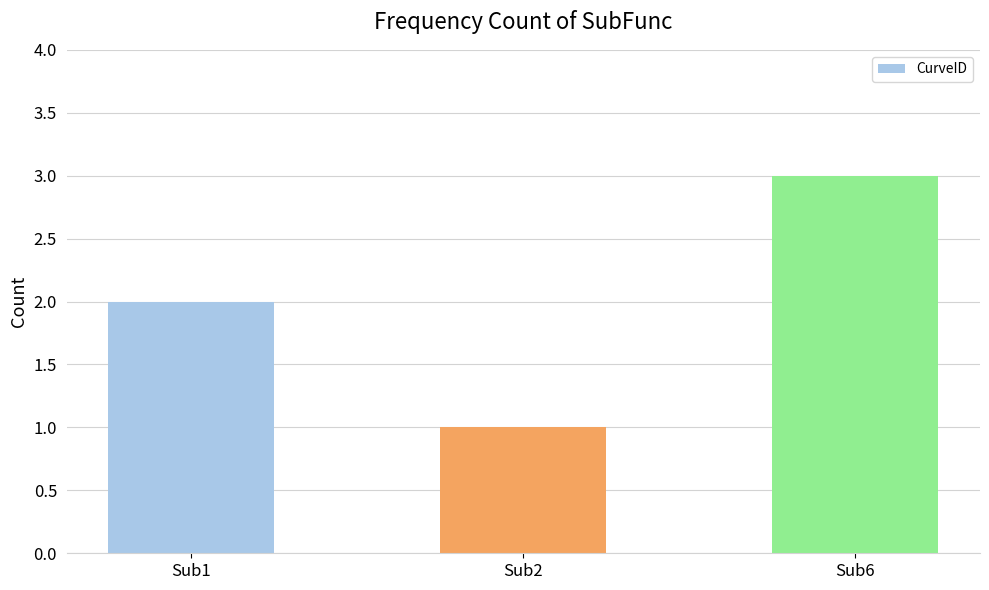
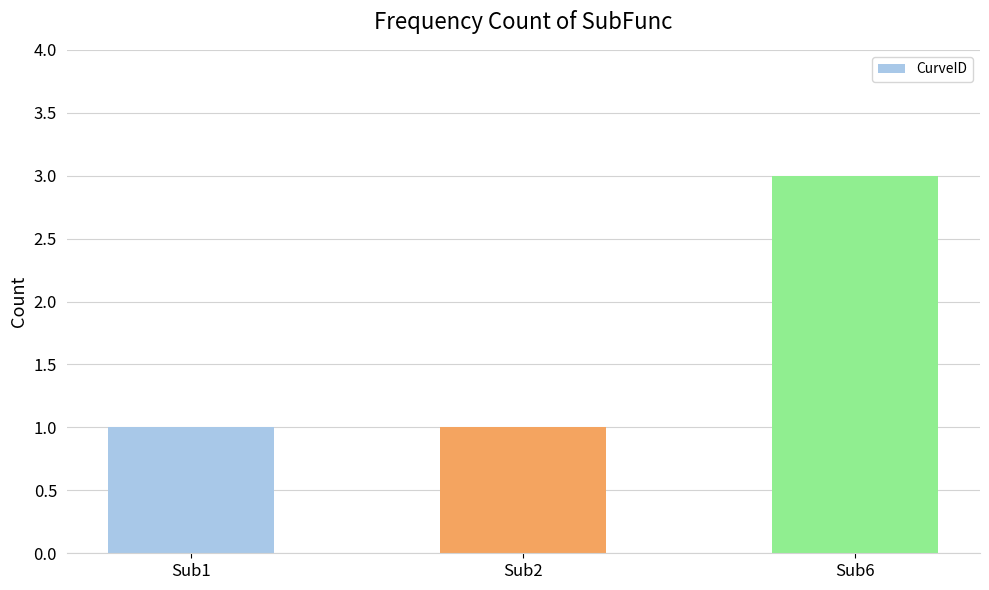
  {
-   "Sub1": 2,
+   "Sub1": 1,
    "Sub2": 1,
    "Sub6": 3
  }
